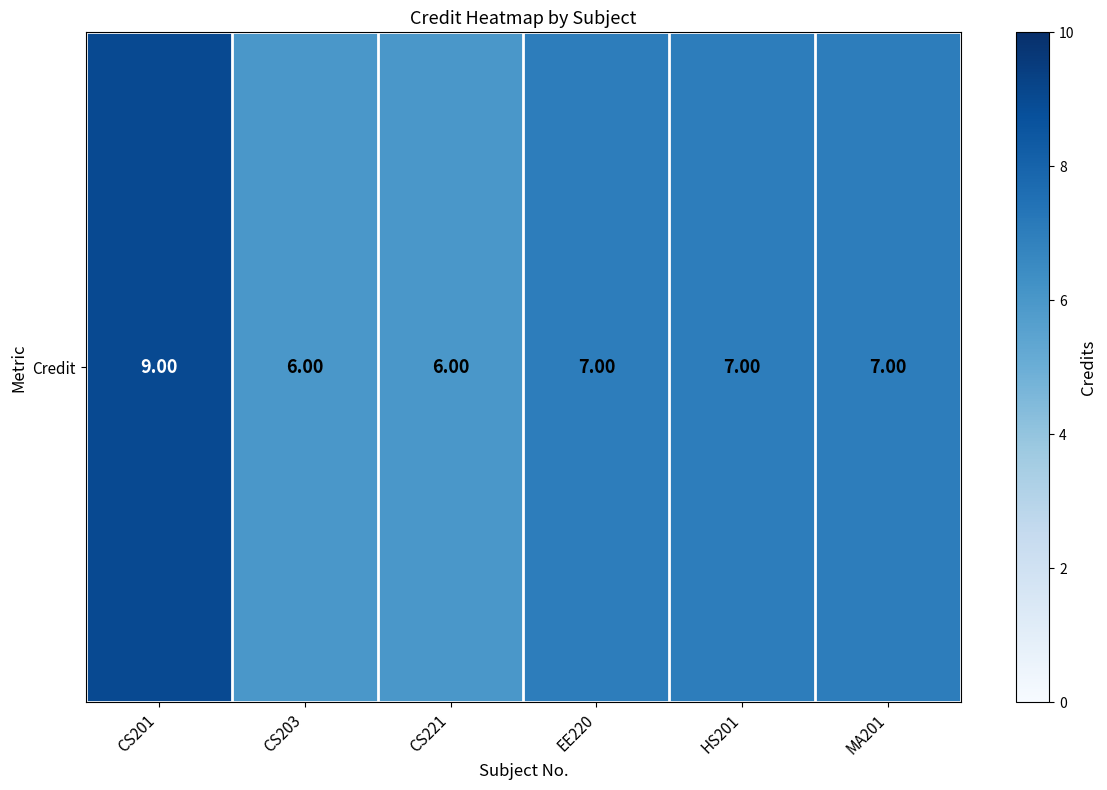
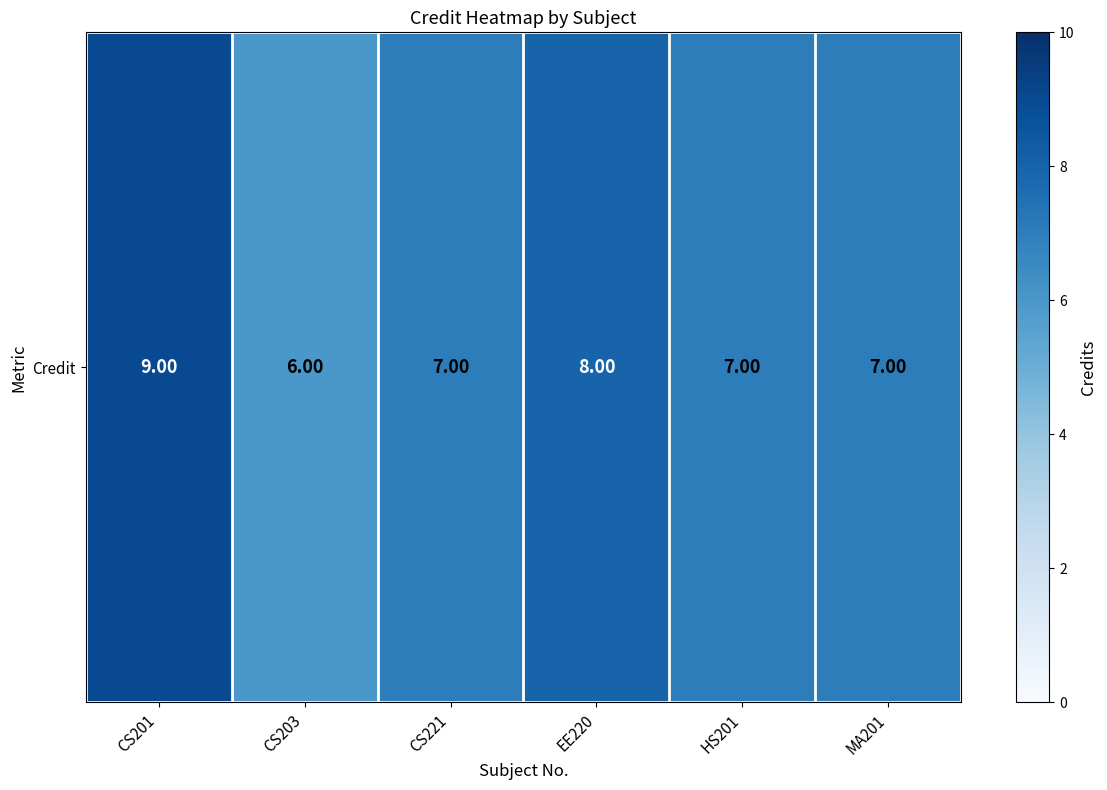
  {
    "Credit": {
      "CS201": 9.00,
      "CS203": 6.00,
-     "CS221": 6.00,
-     "EE220": 7.00,
+     "CS221": 7.00,
+     "EE220": 8.00,
      "HS201": 7.00,
      "MA201": 7.00
    }
  }
